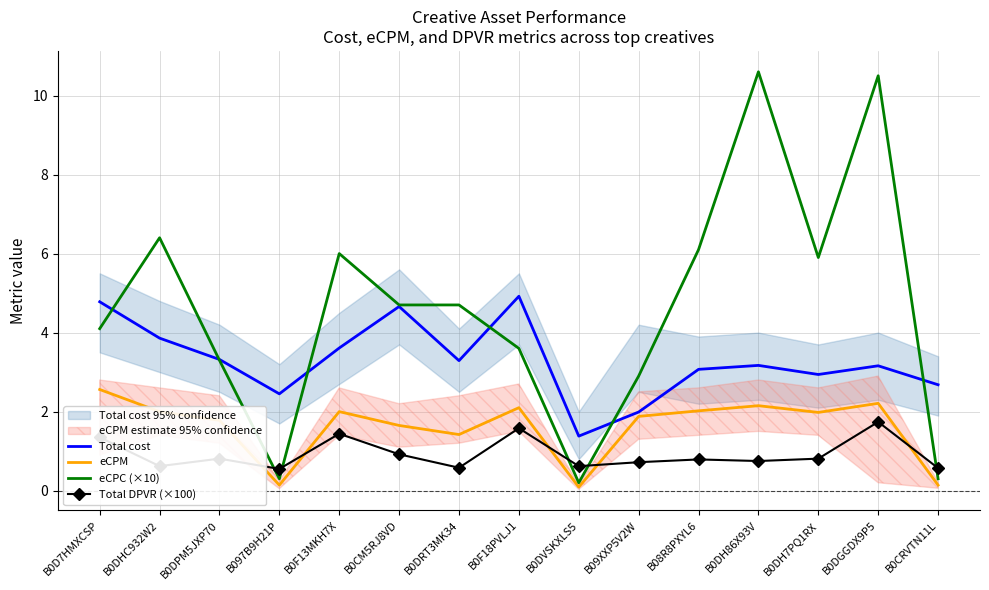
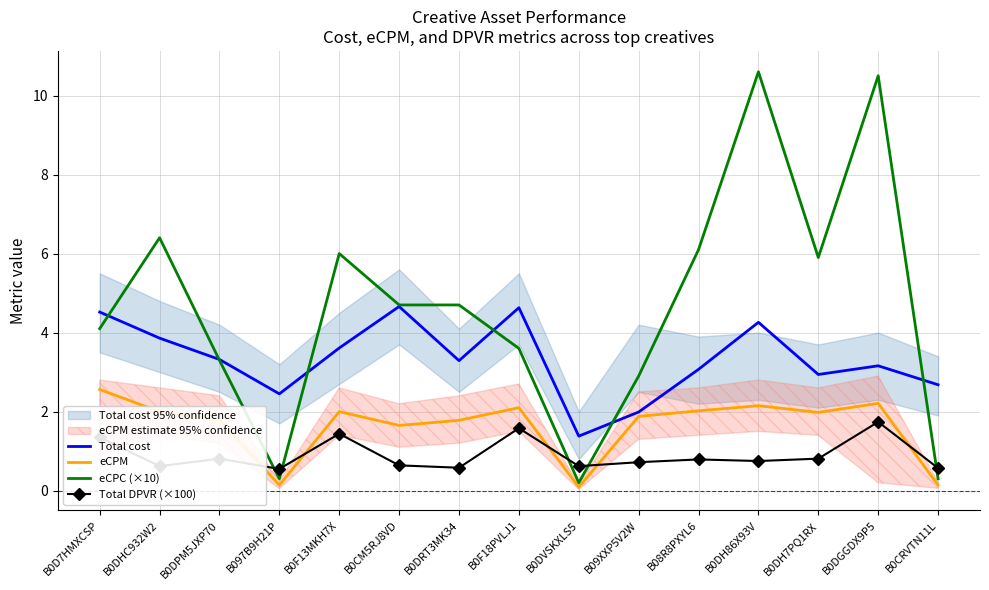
  {
    "Total cost": {
-     "B0D7HMXCSP": 4.8,
+     "B0D7HMXCSP": 4.5,
      "B0DHC932W2": 3.9,
      "B097B9H21P": 2.5,
      "B0F13MKH7X": 3.6,
      "B0DRT3MK34": 3.3,
-     "B0F18PVLJ1": 4.9,
+     "B0F18PVLJ1": 4.6,
      "B0DVSKXLS5": 1.4,
      "B09XXP5V2W": 2.0,
      "B08R8PXYL6": 3.1,
-     "B0DH86X93V": 3.2,
+     "B0DH86X93V": 4.3,
      "B0DH7PQ1RX": 2.9,
      "B0DGGDX9P5": 3.2,
      "B0CRVTN11L": 2.7
    },
    "eCPM": {
      "B0D7HMXCSP": 2.6,
      "B097B9H21P": 0.1,
      "B0F13MKH7X": 2.0,
      "B0CM5RJ8VD": 1.7,
-     "B0DRT3MK34": 1.4,
+     "B0DRT3MK34": 1.8,
      "B0F18PVLJ1": 2.1,
      "B09XXP5V2W": 1.9,
      "B08R8PXYL6": 2.0,
      "B0DH86X93V": 2.2,
      "B0DH7PQ1RX": 2.0,
      "B0DGGDX9P5": 2.2,
      "B0CRVTN11L": 0.1
    },
    "eCPC (×10)": {
      "B0D7HMXCSP": 4.1,
      "B0DHC932W2": 6.4,
      "B0F13MKH7X": 6.0,
      "B0DRT3MK34": 4.7,
      "B0F18PVLJ1": 3.6,
      "B09XXP5V2W": 2.9,
      "B08R8PXYL6": 6.1,
      "B0DH86X93V": 10.6,
      "B0DH7PQ1RX": 5.9,
      "B0DGGDX9P5": 10.5,
      "B0CRVTN11L": 0.3
    },
    "Total DPVR (×100)": {
      "B097B9H21P": 0.5,
      "B0F13MKH7X": 1.4,
-     "B0CM5RJ8VD": 0.9,
+     "B0CM5RJ8VD": 0.6,
      "B0DRT3MK34": 0.6,
      "B0F18PVLJ1": 1.6,
      "B0DVSKXLS5": 0.6,
      "B09XXP5V2W": 0.7,
      "B08R8PXYL6": 0.8,
      "B0DH86X93V": 0.8,
      "B0DH7PQ1RX": 0.8,
      "B0DGGDX9P5": 1.7,
      "B0CRVTN11L": 0.6
    }
  }
